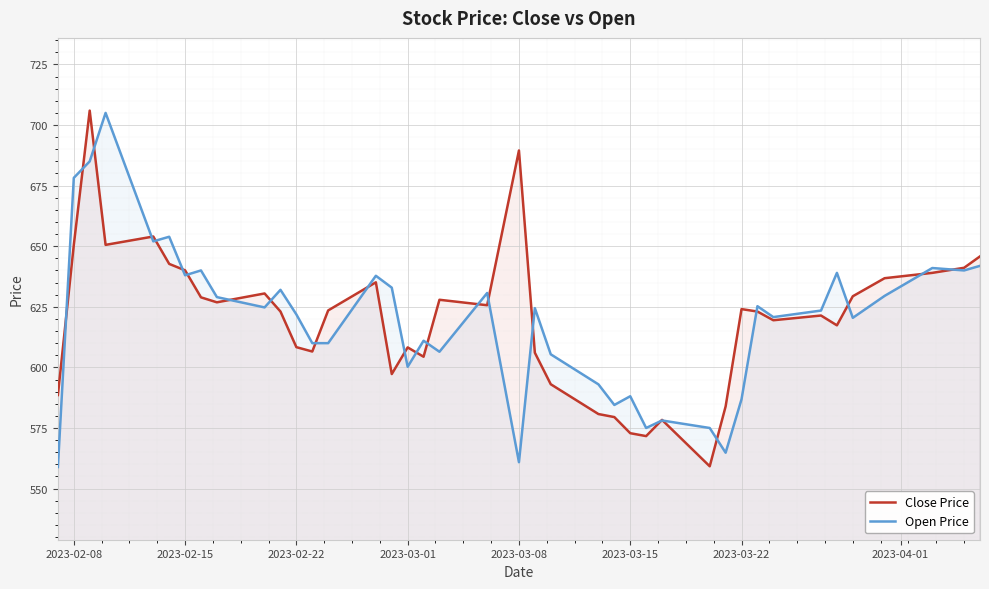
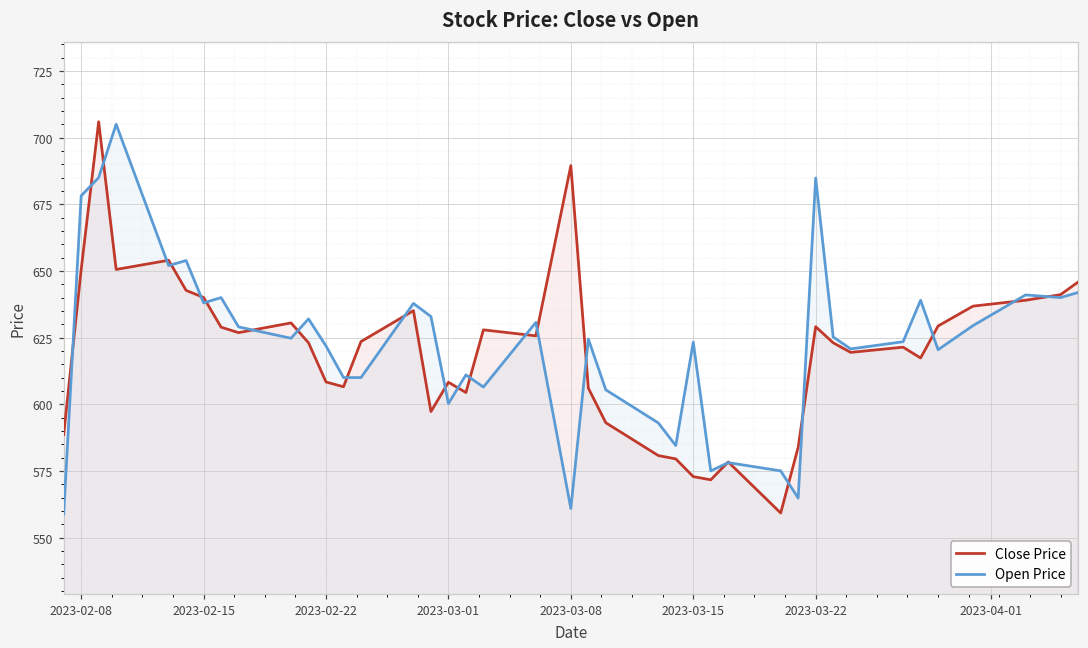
  {
    "Close Price": {
      "2023-02-08": 651,
      "2023-02-15": 640,
      "2023-02-22": 608,
      "2023-03-01": 608,
      "2023-03-08": 690,
      "2023-03-15": 573,
-     "2023-03-22": 624
+     "2023-03-22": 629
    },
    "Open Price": {
      "2023-02-08": 678,
      "2023-02-15": 638,
      "2023-02-22": 622,
      "2023-03-01": 600,
      "2023-03-08": 561,
-     "2023-03-15": 588,
-     "2023-03-22": 587
+     "2023-03-15": 623,
+     "2023-03-22": 685
    }
  }
